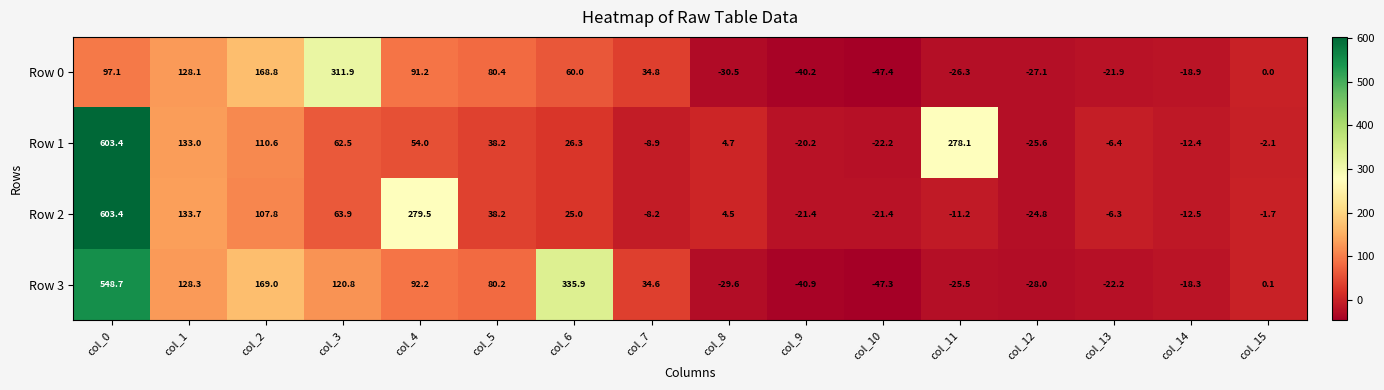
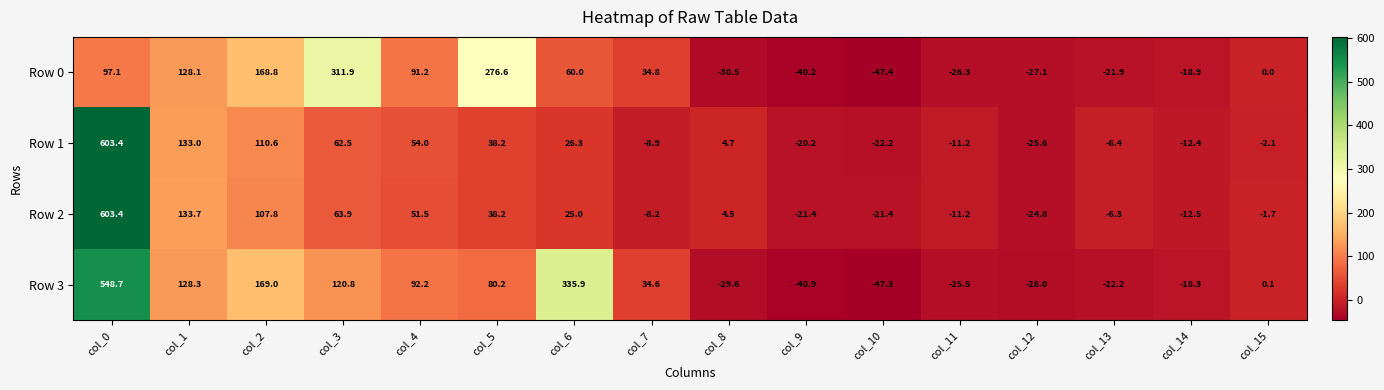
  {
    "Row 0": {
      "col_0": 97.1,
      "col_1": 128.1,
      "col_2": 168.8,
      "col_3": 311.9,
      "col_4": 91.2,
-     "col_5": 80.4,
+     "col_5": 276.6,
      "col_6": 60.0,
      "col_7": 34.8,
      "col_8": -30.5,
      "col_9": -40.2,
      "col_10": -47.4,
      "col_11": -26.3,
      "col_12": -27.1,
      "col_13": -21.9,
      "col_14": -18.9,
      "col_15": 0.0
    },
    "Row 1": {
      "col_0": 603.4,
      "col_1": 133.0,
      "col_2": 110.6,
      "col_3": 62.5,
      "col_4": 54.0,
      "col_5": 38.2,
      "col_6": 26.3,
      "col_7": -8.9,
      "col_8": 4.7,
      "col_9": -20.2,
      "col_10": -22.2,
-     "col_11": 278.1,
+     "col_11": -11.2,
      "col_12": -25.6,
      "col_13": -6.4,
      "col_14": -12.4,
      "col_15": -2.1
    },
    "Row 2": {
      "col_0": 603.4,
      "col_1": 133.7,
      "col_2": 107.8,
      "col_3": 63.9,
-     "col_4": 279.5,
+     "col_4": 51.5,
      "col_5": 38.2,
      "col_6": 25.0,
      "col_7": -8.2,
      "col_8": 4.5,
      "col_9": -21.4,
      "col_10": -21.4,
      "col_11": -11.2,
      "col_12": -24.8,
      "col_13": -6.3,
      "col_14": -12.5,
      "col_15": -1.7
    },
    "Row 3": {
      "col_0": 548.7,
      "col_1": 128.3,
      "col_2": 169.0,
      "col_3": 120.8,
      "col_4": 92.2,
      "col_5": 80.2,
      "col_6": 335.9,
      "col_7": 34.6,
      "col_8": -29.6,
      "col_9": -40.9,
      "col_10": -47.3,
      "col_11": -25.5,
      "col_12": -28.0,
      "col_13": -22.2,
      "col_14": -18.3,
      "col_15": 0.1
    }
  }
